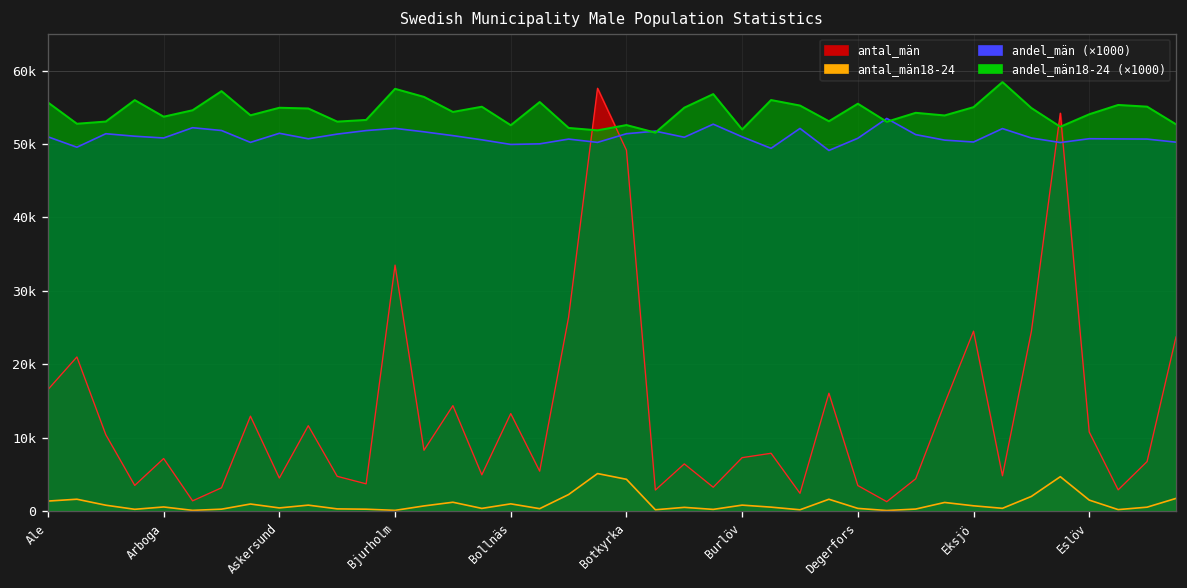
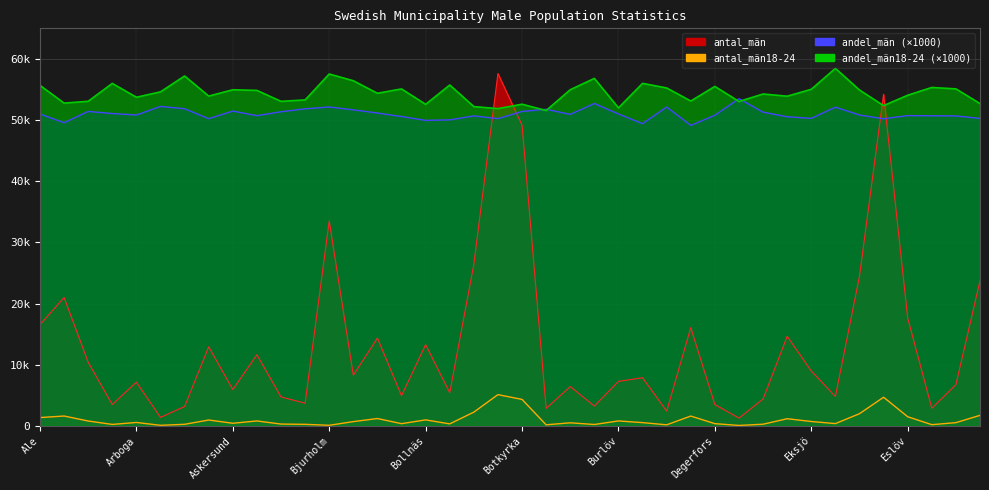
  {
    "antal_män": {
      "Ale": 17000,
      "Arboga": 7000,
-     "Askersund": 4000,
+     "Askersund": 6000,
      "Bjurholm": 34000,
      "Bollnäs": 13000,
      "Botkyrka": 49000,
      "Burlöv": 7000,
      "Degerfors": 3000,
-     "Eksjö": 25000,
-     "Eslöv": 11000
+     "Eksjö": 9000,
+     "Eslöv": 18000
    }
  }
